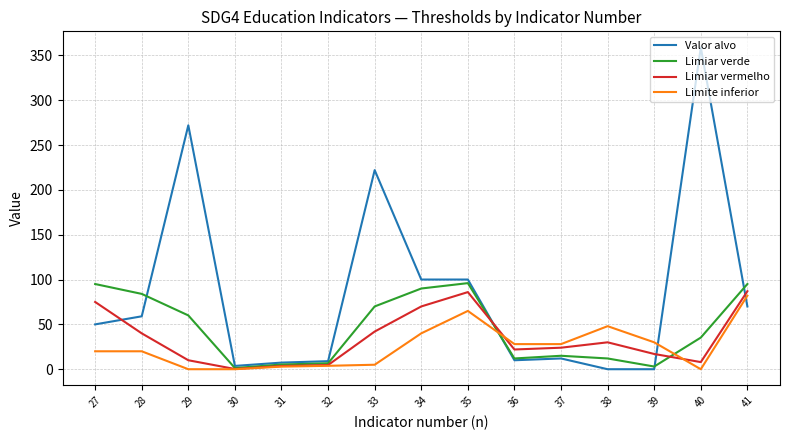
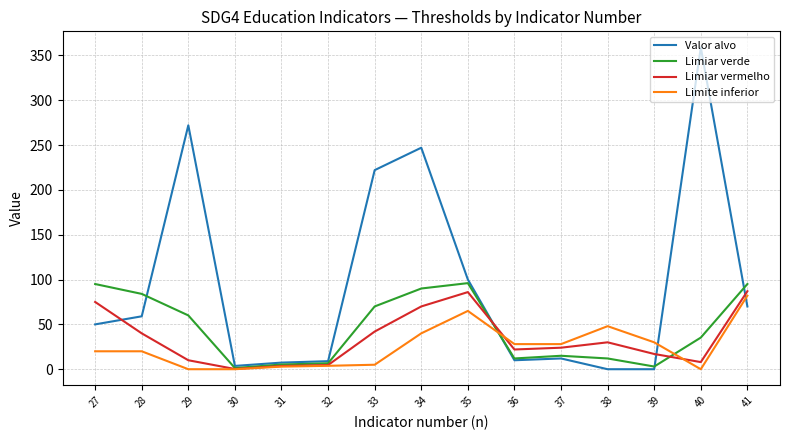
  {
    "Valor alvo": {
      "27": 50,
      "28": 60,
      "29": 270,
      "33": 220,
-     "34": 100,
+     "34": 250,
      "35": 100,
      "37": 10,
      "38": 0,
      "39": 0,
      "41": 70
    },
    "Limiar verde": {
      "27": 100,
      "28": 80,
      "29": 60,
      "33": 70,
      "34": 90,
      "35": 100,
      "37": 20,
      "38": 10,
      "39": 0,
      "40": 40,
      "41": 100
    },
    "Limiar vermelho": {
      "27": 80,
      "28": 40,
      "29": 10,
      "33": 40,
      "34": 70,
      "35": 90,
      "36": 20,
      "37": 20,
      "38": 30,
      "39": 20,
      "40": 10,
      "41": 90
    },
    "Limite inferior": {
      "27": 20,
      "28": 20,
      "29": 0,
      "33": 10,
      "34": 40,
      "35": 70,
      "36": 30,
      "37": 30,
      "38": 50,
      "39": 30,
      "40": 0,
      "41": 80
    }
  }
